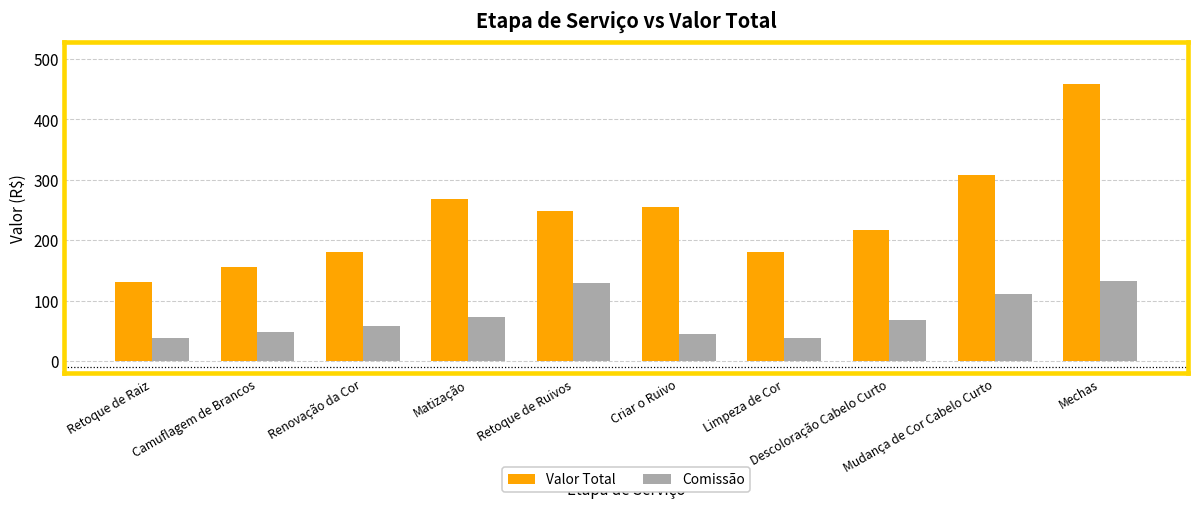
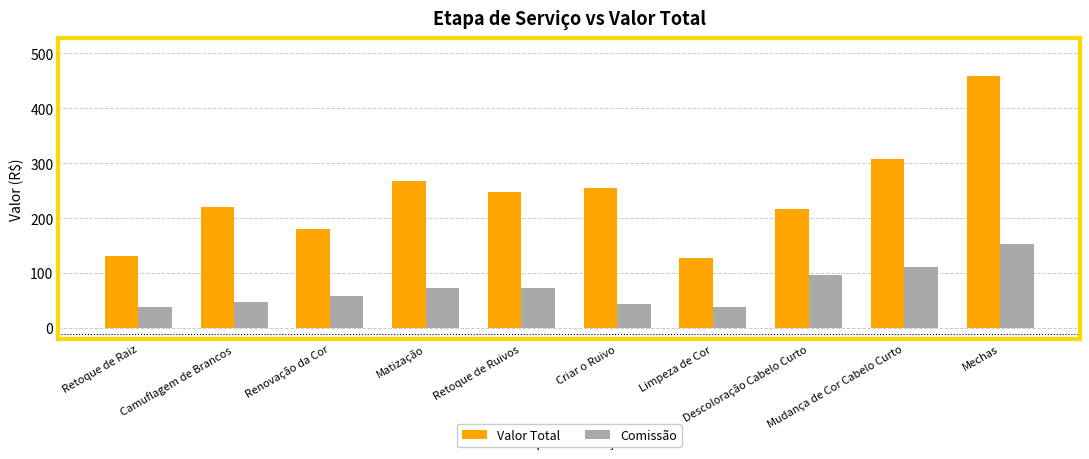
  {
    "Valor Total": {
      "Retoque de Raiz": 130,
-     "Camuflagem de Brancos": 160,
+     "Camuflagem de Brancos": 220,
      "Renovação da Cor": 180,
      "Matização": 270,
      "Retoque de Ruivos": 250,
      "Criar o Ruivo": 260,
-     "Limpeza de Cor": 180,
+     "Limpeza de Cor": 130,
      "Descoloração Cabelo Curto": 220,
      "Mudança de Cor Cabelo Curto": 310,
      "Mechas": 460
    },
    "Comissão": {
      "Retoque de Raiz": 40,
      "Camuflagem de Brancos": 50,
      "Renovação da Cor": 60,
      "Matização": 70,
-     "Retoque de Ruivos": 130,
+     "Retoque de Ruivos": 70,
      "Criar o Ruivo": 40,
      "Limpeza de Cor": 40,
-     "Descoloração Cabelo Curto": 70,
+     "Descoloração Cabelo Curto": 100,
      "Mudança de Cor Cabelo Curto": 110,
-     "Mechas": 130
+     "Mechas": 150
    }
  }
